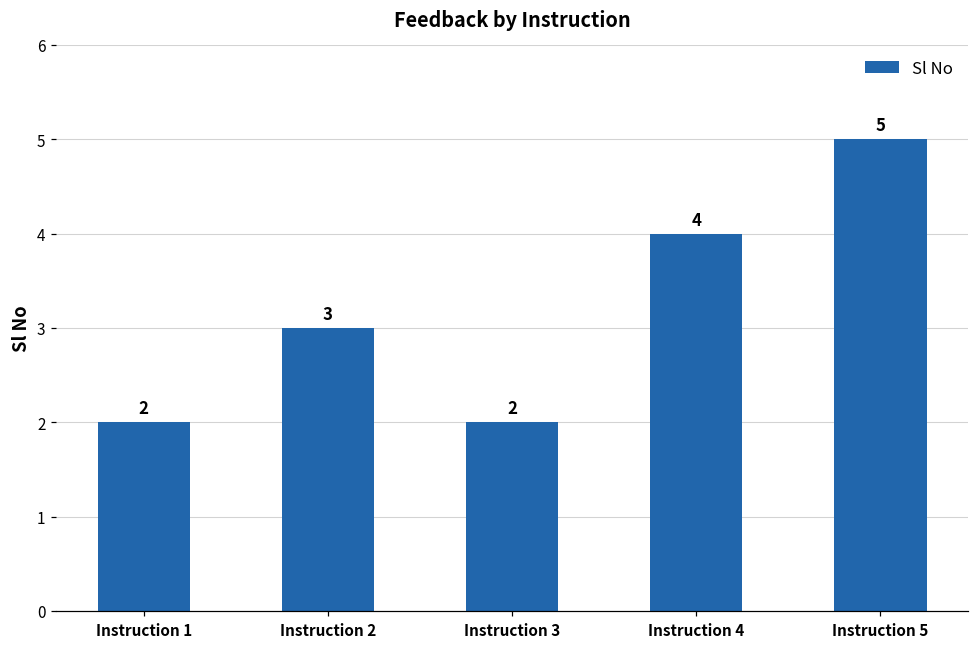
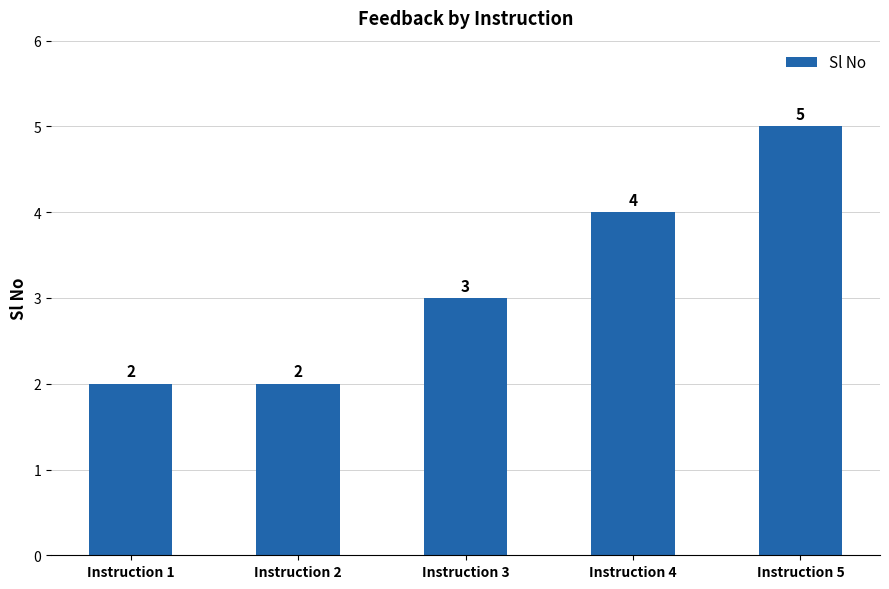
  {
    "Instruction 1": 2,
-   "Instruction 2": 3,
-   "Instruction 3": 2,
+   "Instruction 2": 2,
+   "Instruction 3": 3,
    "Instruction 4": 4,
    "Instruction 5": 5
  }
